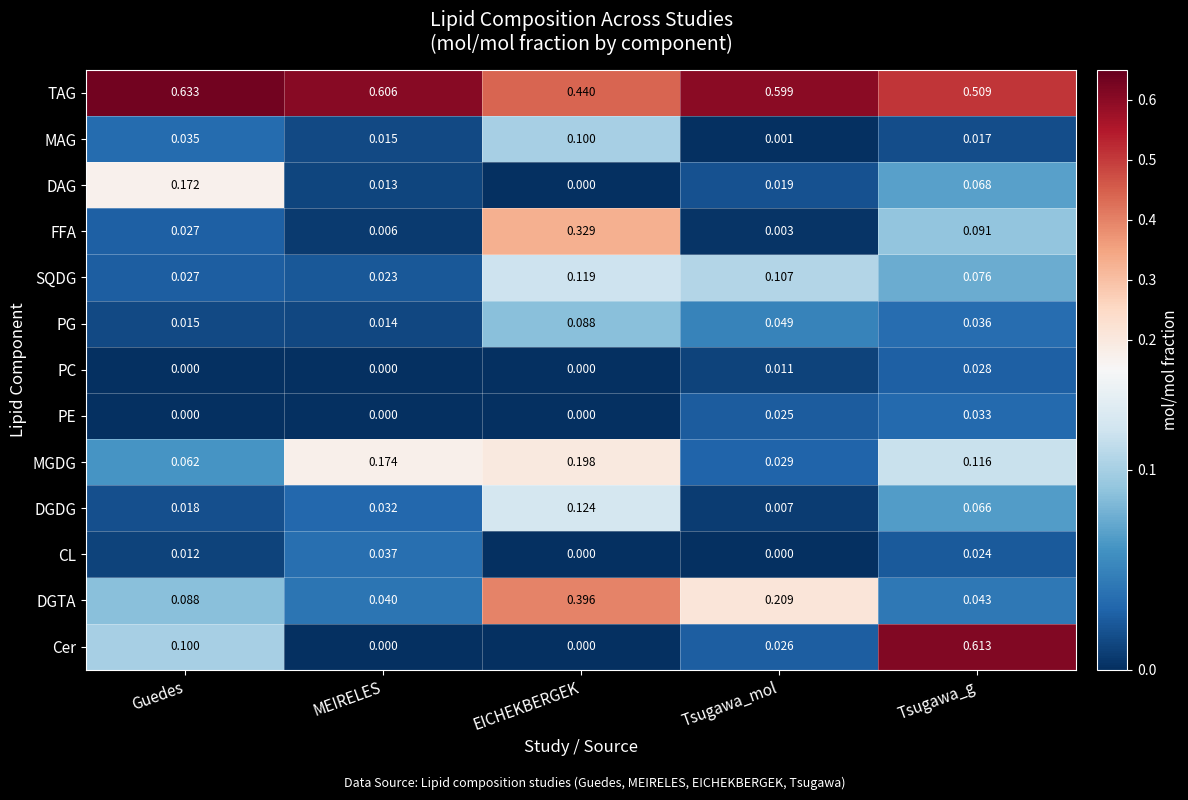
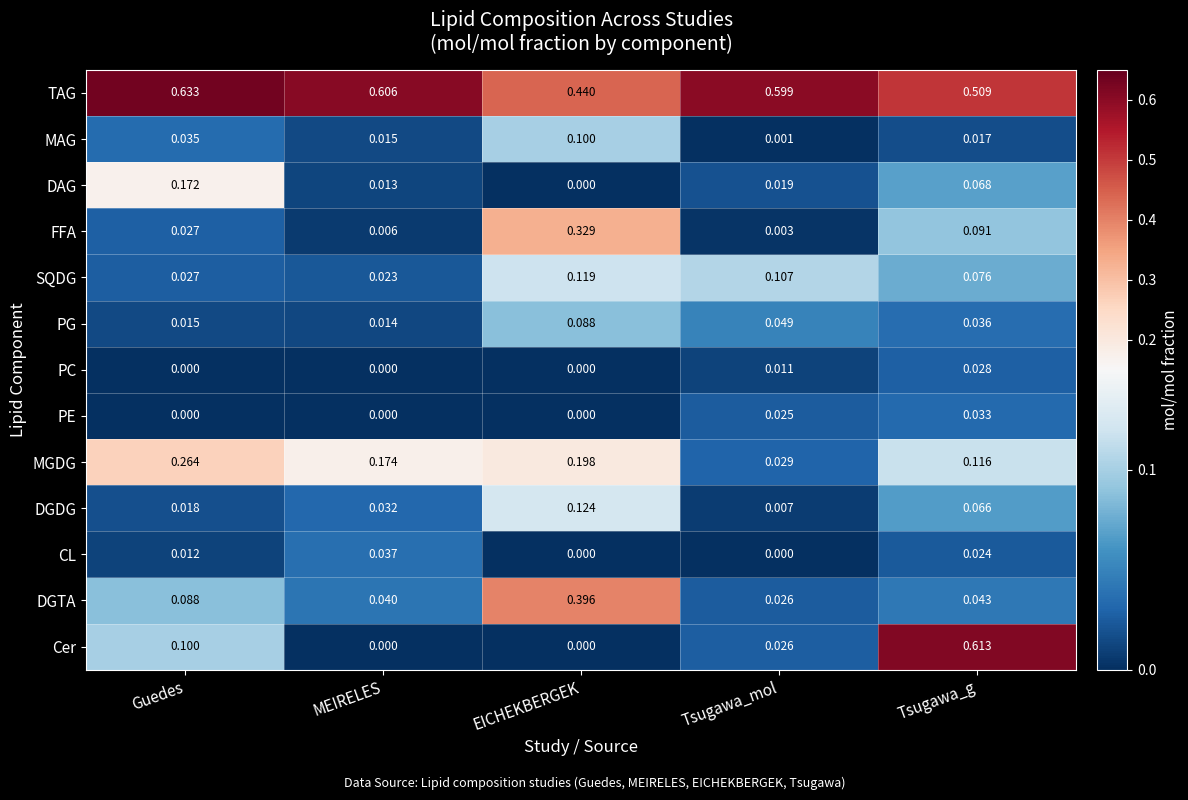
  {
    "TAG": {
      "Guedes": 0.633,
      "MEIRELES": 0.606,
      "EICHEKBERGEK": 0.440,
      "Tsugawa_mol": 0.599,
      "Tsugawa_g": 0.509
    },
    "MAG": {
      "Guedes": 0.035,
      "MEIRELES": 0.015,
      "EICHEKBERGEK": 0.100,
      "Tsugawa_mol": 0.001,
      "Tsugawa_g": 0.017
    },
    "DAG": {
      "Guedes": 0.172,
      "MEIRELES": 0.013,
      "EICHEKBERGEK": 0.000,
      "Tsugawa_mol": 0.019,
      "Tsugawa_g": 0.068
    },
    "FFA": {
      "Guedes": 0.027,
      "MEIRELES": 0.006,
      "EICHEKBERGEK": 0.329,
      "Tsugawa_mol": 0.003,
      "Tsugawa_g": 0.091
    },
    "SQDG": {
      "Guedes": 0.027,
      "MEIRELES": 0.023,
      "EICHEKBERGEK": 0.119,
      "Tsugawa_mol": 0.107,
      "Tsugawa_g": 0.076
    },
    "PG": {
      "Guedes": 0.015,
      "MEIRELES": 0.014,
      "EICHEKBERGEK": 0.088,
      "Tsugawa_mol": 0.049,
      "Tsugawa_g": 0.036
    },
    "PC": {
      "Guedes": 0.000,
      "MEIRELES": 0.000,
      "EICHEKBERGEK": 0.000,
      "Tsugawa_mol": 0.011,
      "Tsugawa_g": 0.028
    },
    "PE": {
      "Guedes": 0.000,
      "MEIRELES": 0.000,
      "EICHEKBERGEK": 0.000,
      "Tsugawa_mol": 0.025,
      "Tsugawa_g": 0.033
    },
    "MGDG": {
-     "Guedes": 0.062,
+     "Guedes": 0.264,
      "MEIRELES": 0.174,
      "EICHEKBERGEK": 0.198,
      "Tsugawa_mol": 0.029,
      "Tsugawa_g": 0.116
    },
    "DGDG": {
      "Guedes": 0.018,
      "MEIRELES": 0.032,
      "EICHEKBERGEK": 0.124,
      "Tsugawa_mol": 0.007,
      "Tsugawa_g": 0.066
    },
    "CL": {
      "Guedes": 0.012,
      "MEIRELES": 0.037,
      "EICHEKBERGEK": 0.000,
      "Tsugawa_mol": 0.000,
      "Tsugawa_g": 0.024
    },
    "DGTA": {
      "Guedes": 0.088,
      "MEIRELES": 0.040,
      "EICHEKBERGEK": 0.396,
-     "Tsugawa_mol": 0.209,
+     "Tsugawa_mol": 0.026,
      "Tsugawa_g": 0.043
    },
    "Cer": {
      "Guedes": 0.100,
      "MEIRELES": 0.000,
      "EICHEKBERGEK": 0.000,
      "Tsugawa_mol": 0.026,
      "Tsugawa_g": 0.613
    }
  }
